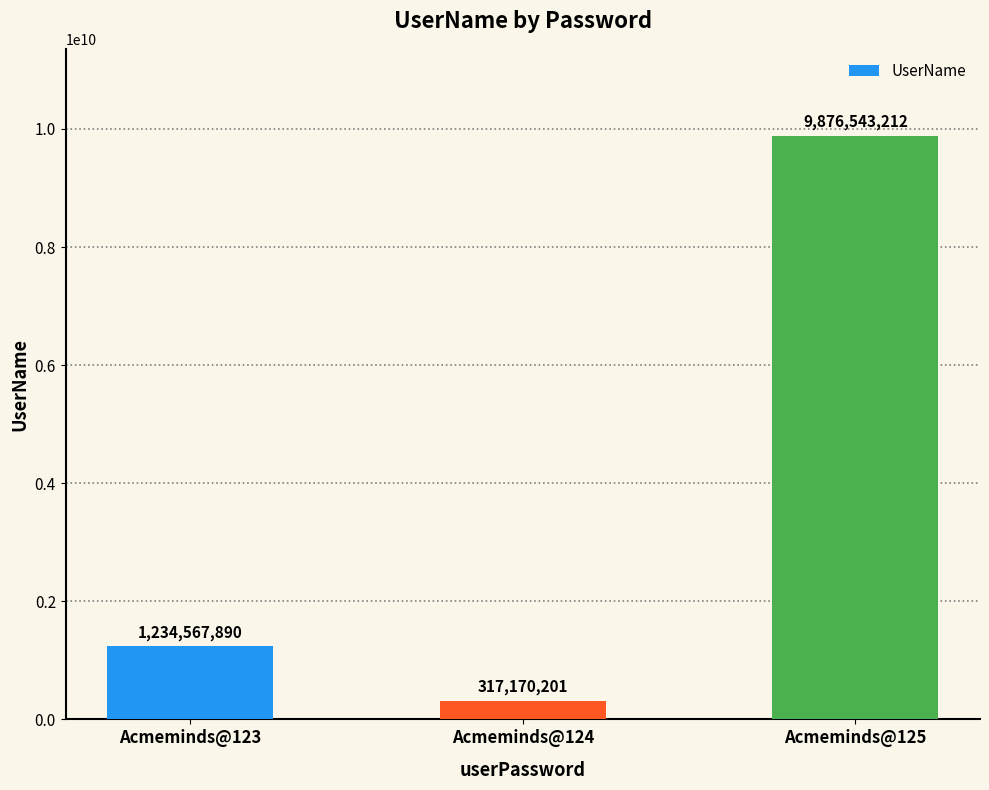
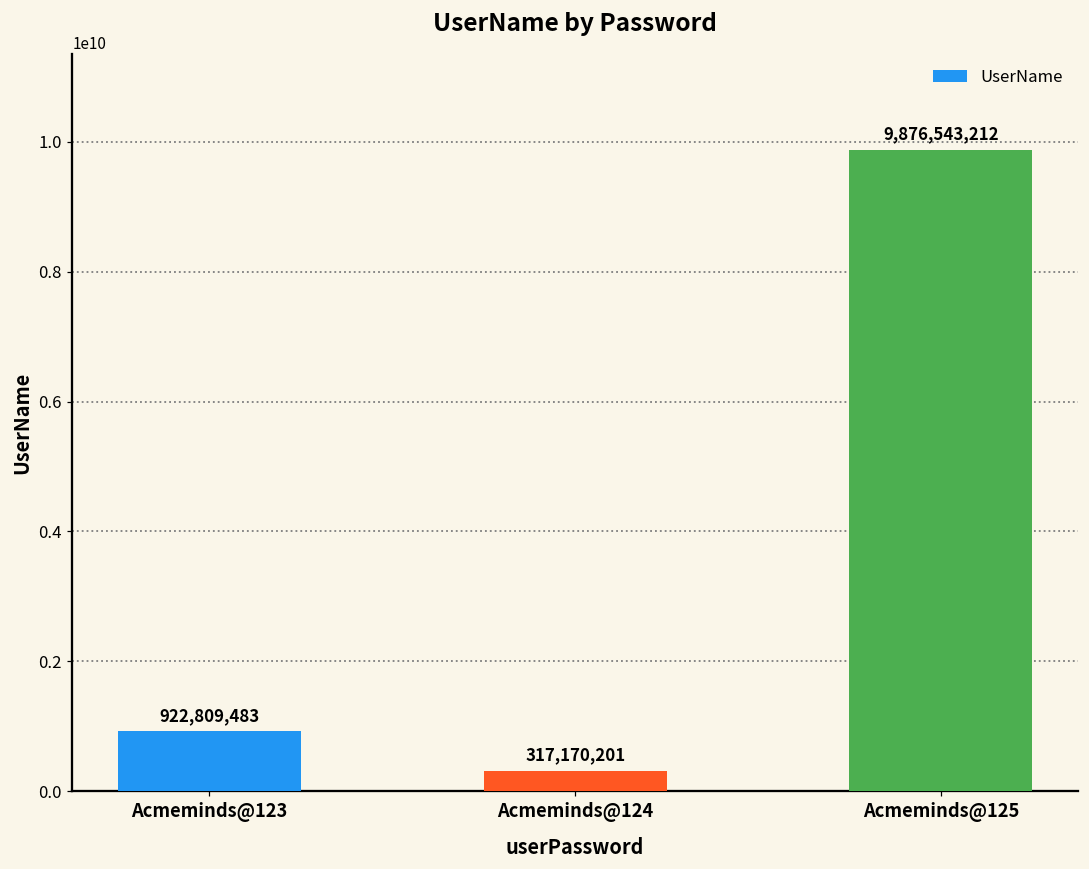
  {
-   "Acmeminds@123": "1,234,567,890",
+   "Acmeminds@123": "922,809,483",
    "Acmeminds@124": "317,170,201",
    "Acmeminds@125": "9,876,543,212"
  }
